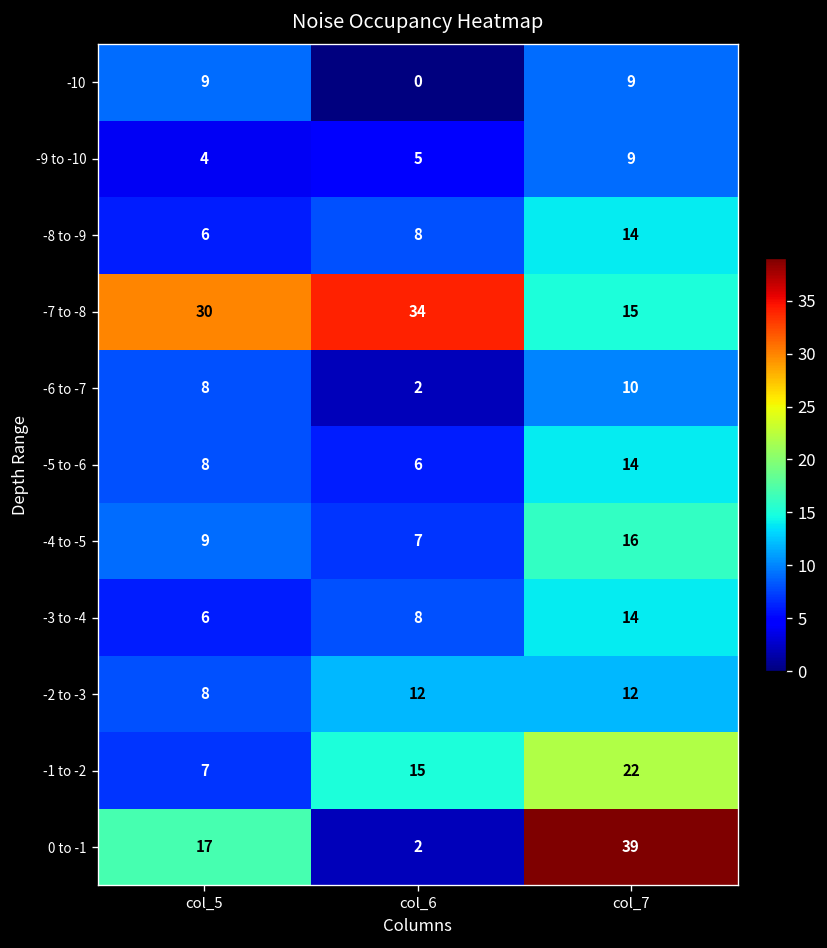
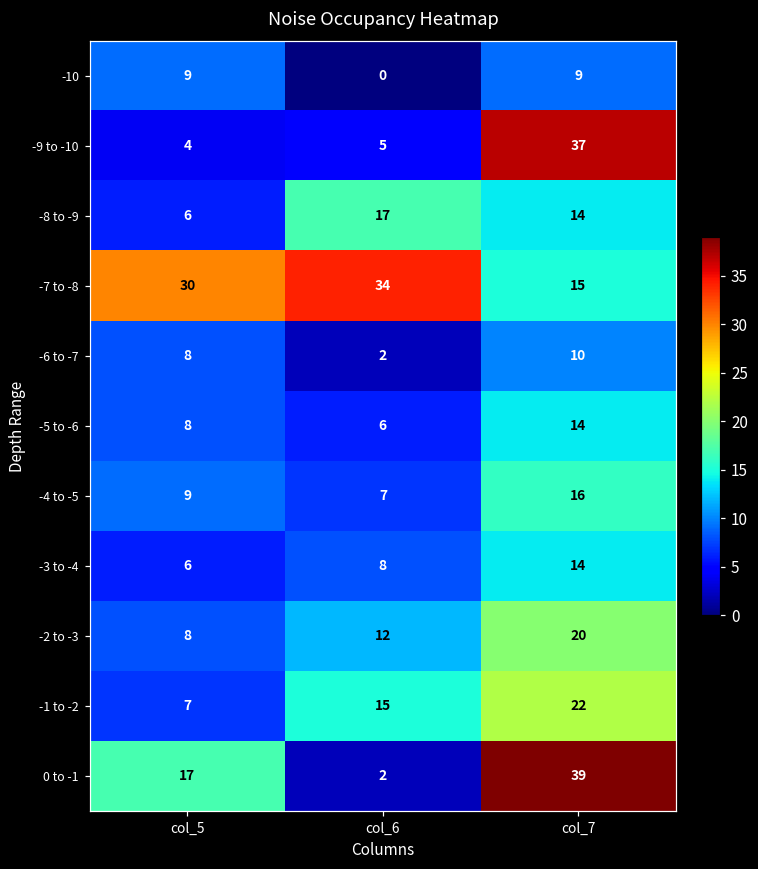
  {
    "-10": {
      "col_5": 9,
      "col_6": 0,
      "col_7": 9
    },
    "-9 to -10": {
      "col_5": 4,
      "col_6": 5,
-     "col_7": 9
+     "col_7": 37
    },
    "-8 to -9": {
      "col_5": 6,
-     "col_6": 8,
+     "col_6": 17,
      "col_7": 14
    },
    "-7 to -8": {
      "col_5": 30,
      "col_6": 34,
      "col_7": 15
    },
    "-6 to -7": {
      "col_5": 8,
      "col_6": 2,
      "col_7": 10
    },
    "-5 to -6": {
      "col_5": 8,
      "col_6": 6,
      "col_7": 14
    },
    "-4 to -5": {
      "col_5": 9,
      "col_6": 7,
      "col_7": 16
    },
    "-3 to -4": {
      "col_5": 6,
      "col_6": 8,
      "col_7": 14
    },
    "-2 to -3": {
      "col_5": 8,
      "col_6": 12,
-     "col_7": 12
+     "col_7": 20
    },
    "-1 to -2": {
      "col_5": 7,
      "col_6": 15,
      "col_7": 22
    },
    "0 to -1": {
      "col_5": 17,
      "col_6": 2,
      "col_7": 39
    }
  }
